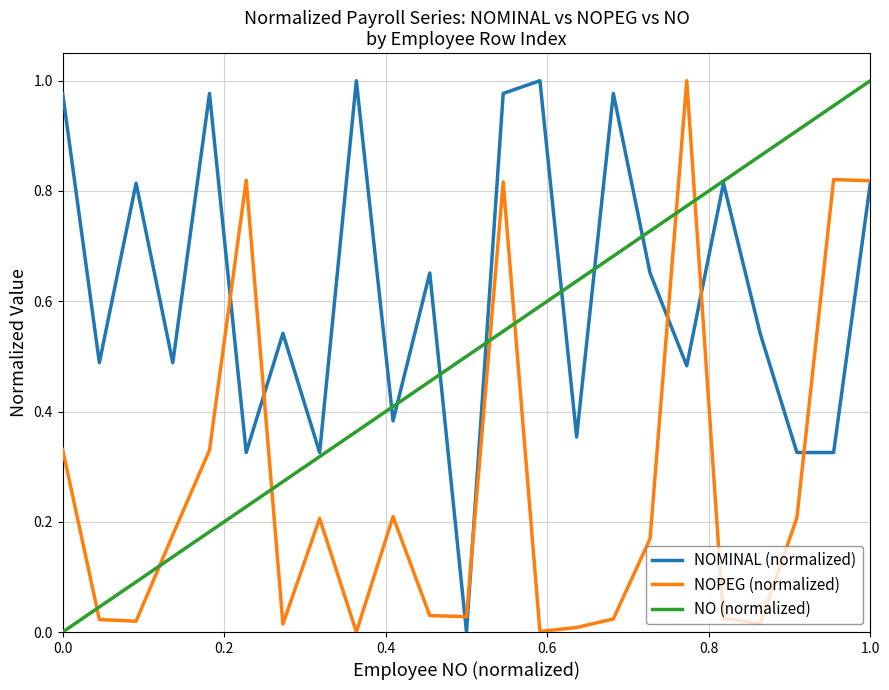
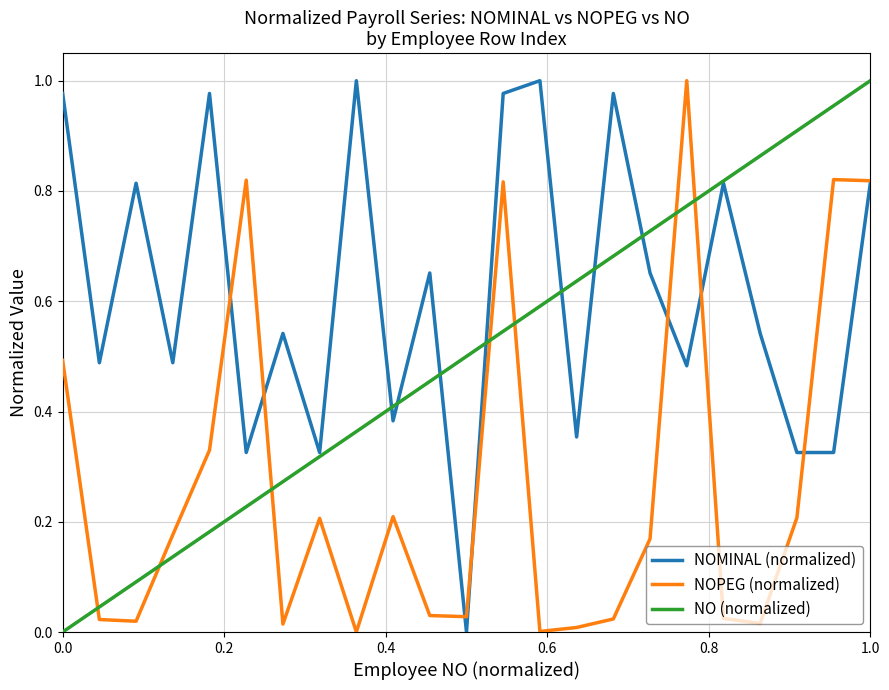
  {
    "NOMINAL (normalized)": {
      "0.0": 0.98
    },
    "NOPEG (normalized)": {
-     "0.0": 0.33
+     "0.0": 0.49
    }
  }
